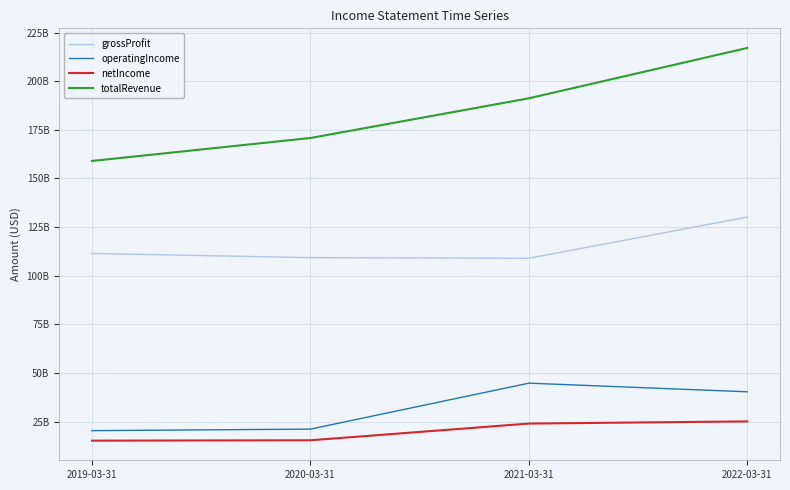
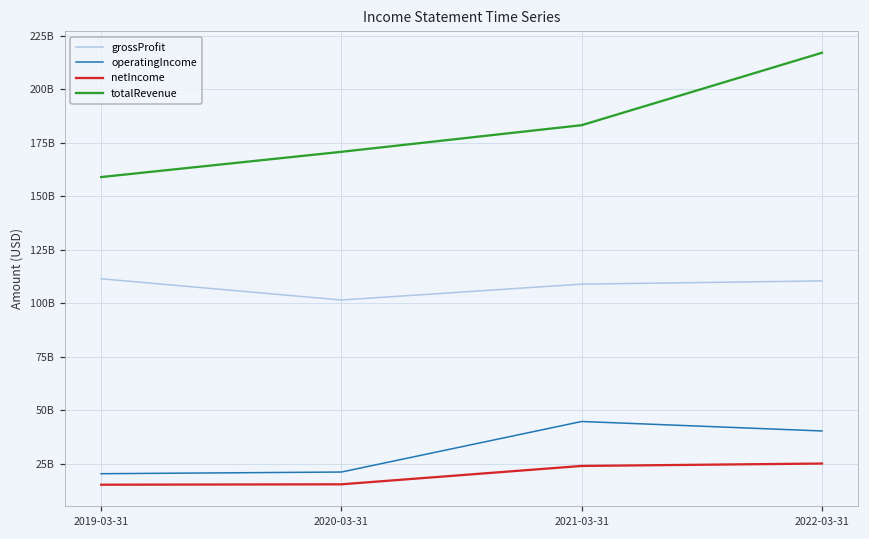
  {
    "grossProfit": {
      "2019-03-31": 111000000000,
-     "2020-03-31": 109000000000,
+     "2020-03-31": 102000000000,
      "2021-03-31": 109000000000,
-     "2022-03-31": 130000000000
+     "2022-03-31": 110000000000
    },
    "operatingIncome": {
      "2019-03-31": 20000000000,
      "2020-03-31": 21000000000,
      "2021-03-31": 45000000000,
      "2022-03-31": 40000000000
    },
    "netIncome": {
      "2019-03-31": 15000000000,
      "2020-03-31": 15000000000,
      "2021-03-31": 24000000000,
      "2022-03-31": 25000000000
    },
    "totalRevenue": {
      "2019-03-31": 159000000000,
      "2020-03-31": 171000000000,
-     "2021-03-31": 191000000000,
+     "2021-03-31": 183000000000,
      "2022-03-31": 217000000000
    }
  }
